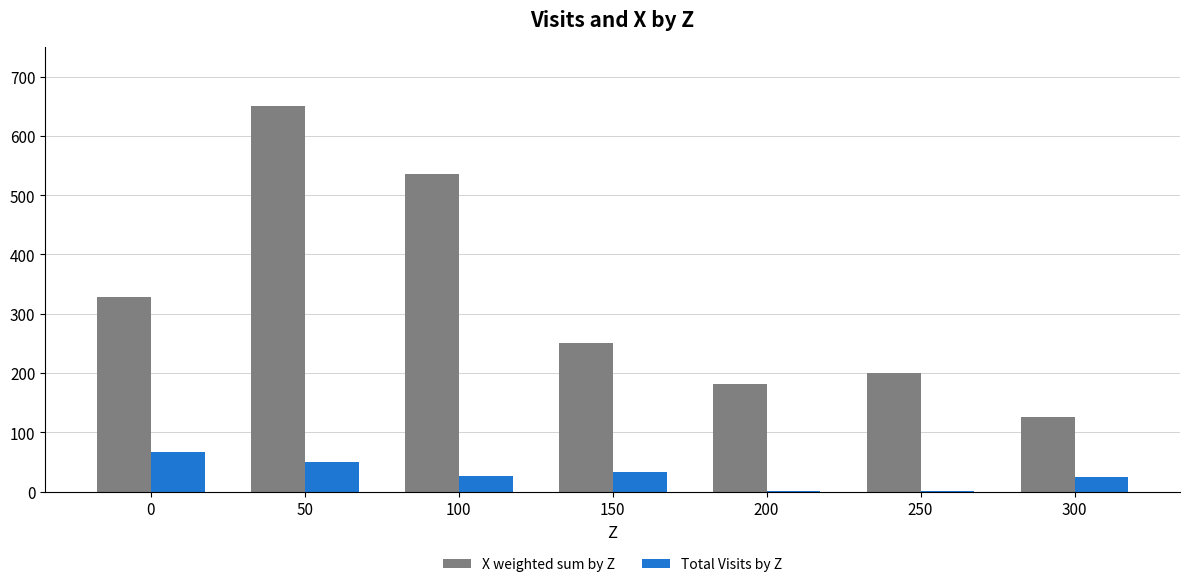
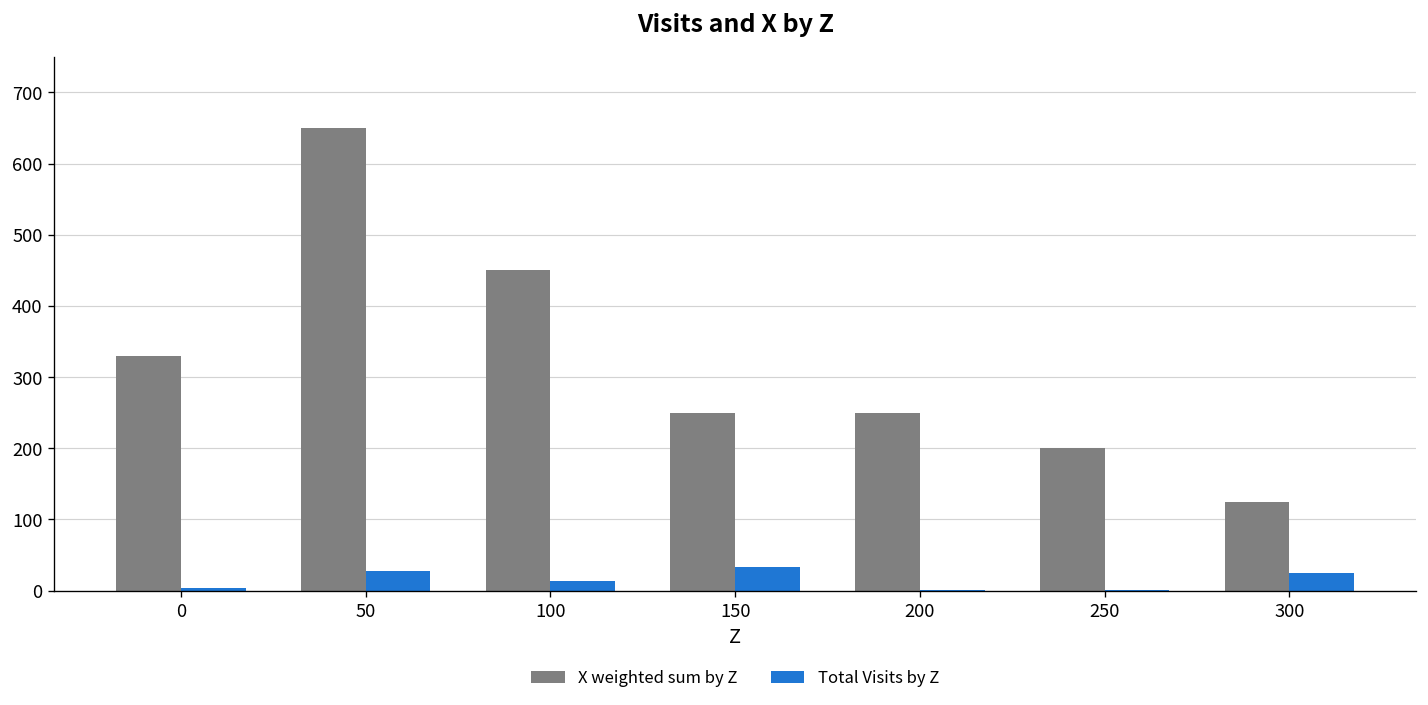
  {
    "X weighted sum by Z": {
      "0": 330,
      "50": 650,
-     "100": 540,
+     "100": 450,
      "150": 250,
-     "200": 180,
+     "200": 250,
      "250": 200,
      "300": 130
    },
    "Total Visits by Z": {
-     "0": 70,
-     "50": 50,
-     "100": 30,
+     "0": 0,
+     "50": 30,
+     "100": 10,
      "150": 30,
      "300": 20
    }
  }
